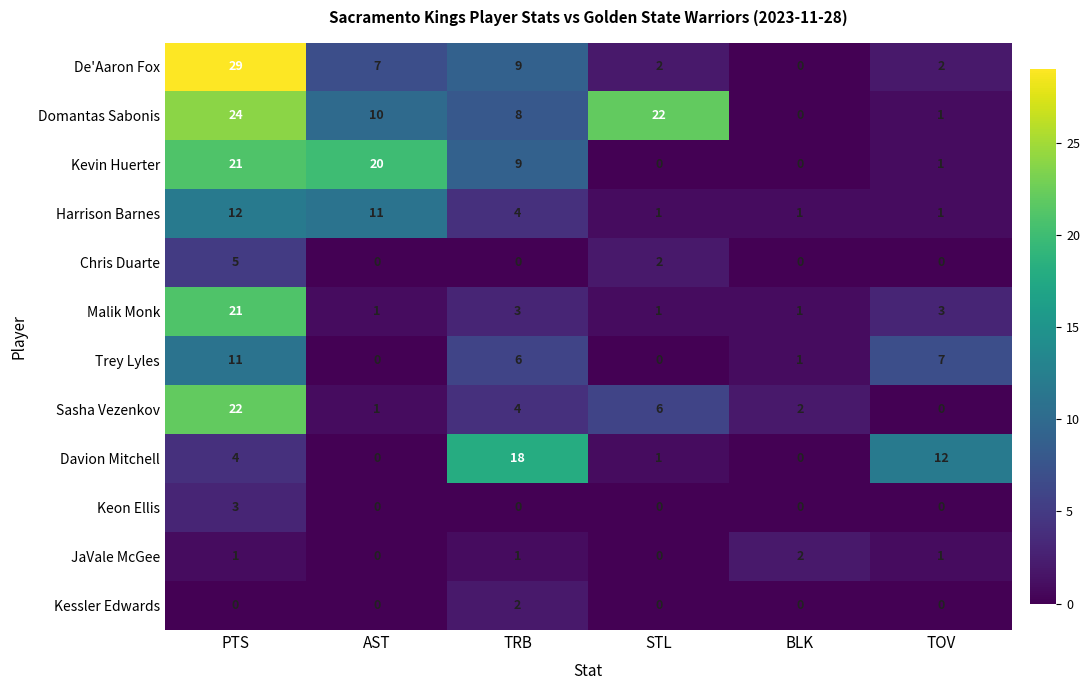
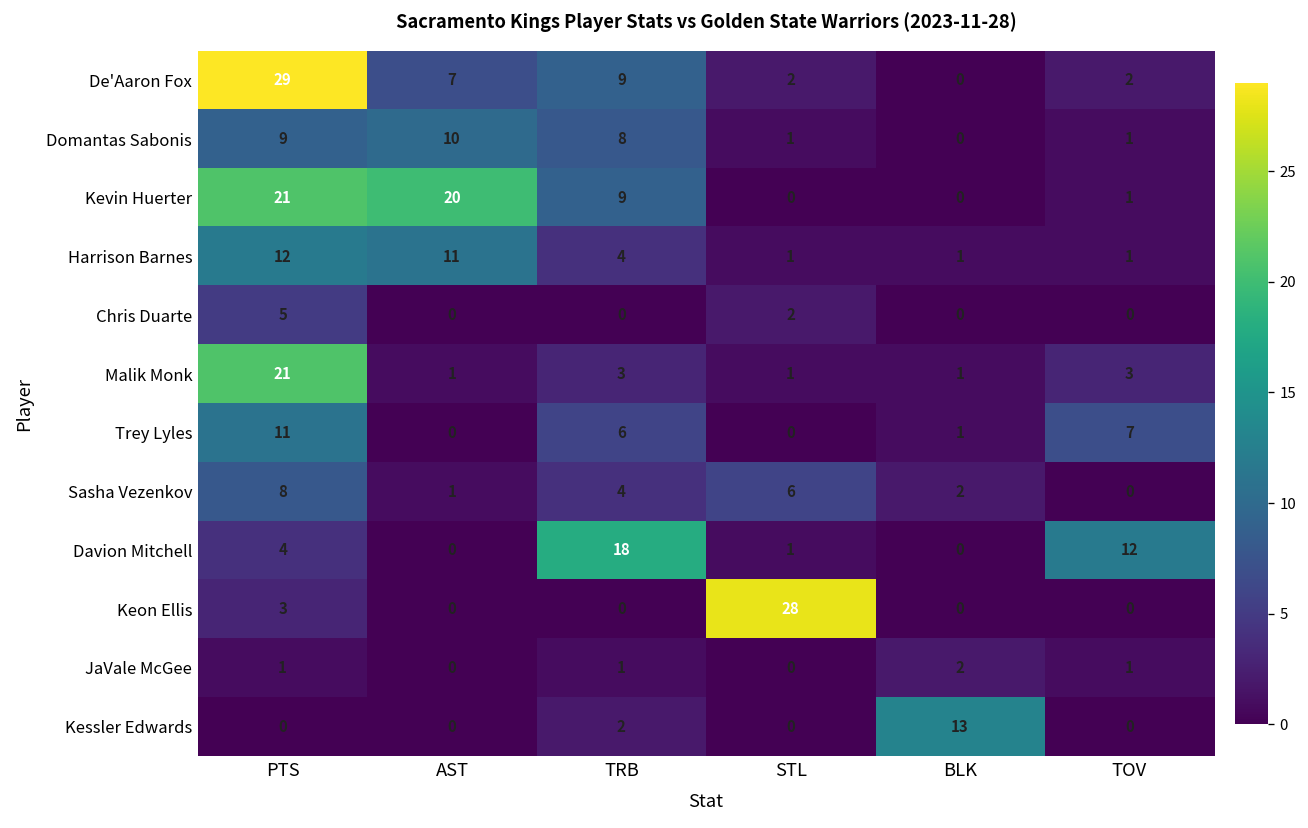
  {
    "De'Aaron Fox": {
      "PTS": 29,
      "AST": 7,
      "TRB": 9,
      "STL": 2,
      "BLK": 0,
      "TOV": 2
    },
    "Domantas Sabonis": {
-     "PTS": 24,
+     "PTS": 9,
      "AST": 10,
      "TRB": 8,
-     "STL": 22,
+     "STL": 1,
      "BLK": 0,
      "TOV": 1
    },
    "Kevin Huerter": {
      "PTS": 21,
      "AST": 20,
      "TRB": 9,
      "STL": 0,
      "BLK": 0,
      "TOV": 1
    },
    "Harrison Barnes": {
      "PTS": 12,
      "AST": 11,
      "TRB": 4,
      "STL": 1,
      "BLK": 1,
      "TOV": 1
    },
    "Chris Duarte": {
      "PTS": 5,
      "AST": 0,
      "TRB": 0,
      "STL": 2,
      "BLK": 0,
      "TOV": 0
    },
    "Malik Monk": {
      "PTS": 21,
      "AST": 1,
      "TRB": 3,
      "STL": 1,
      "BLK": 1,
      "TOV": 3
    },
    "Trey Lyles": {
      "PTS": 11,
      "AST": 0,
      "TRB": 6,
      "STL": 0,
      "BLK": 1,
      "TOV": 7
    },
    "Sasha Vezenkov": {
-     "PTS": 22,
+     "PTS": 8,
      "AST": 1,
      "TRB": 4,
      "STL": 6,
      "BLK": 2,
      "TOV": 0
    },
    "Davion Mitchell": {
      "PTS": 4,
      "AST": 0,
      "TRB": 18,
      "STL": 1,
      "BLK": 0,
      "TOV": 12
    },
    "Keon Ellis": {
      "PTS": 3,
      "AST": 0,
      "TRB": 0,
-     "STL": 0,
+     "STL": 28,
      "BLK": 0,
      "TOV": 0
    },
    "JaVale McGee": {
      "PTS": 1,
      "AST": 0,
      "TRB": 1,
      "STL": 0,
      "BLK": 2,
      "TOV": 1
    },
    "Kessler Edwards": {
      "PTS": 0,
      "AST": 0,
      "TRB": 2,
      "STL": 0,
-     "BLK": 0,
+     "BLK": 13,
      "TOV": 0
    }
  }
